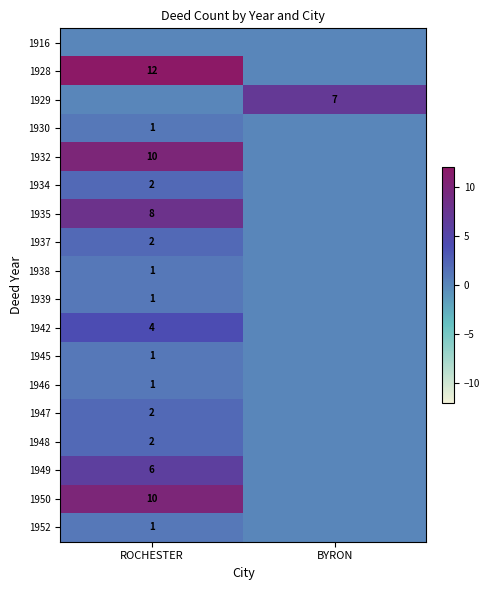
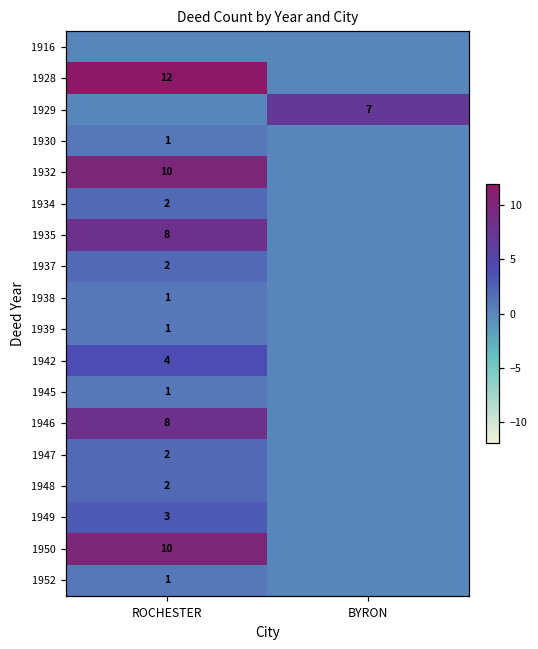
  {
    "1928": {
      "ROCHESTER": 12
    },
    "1929": {
      "BYRON": 7
    },
    "1930": {
      "ROCHESTER": 1
    },
    "1932": {
      "ROCHESTER": 10
    },
    "1934": {
      "ROCHESTER": 2
    },
    "1935": {
      "ROCHESTER": 8
    },
    "1937": {
      "ROCHESTER": 2
    },
    "1938": {
      "ROCHESTER": 1
    },
    "1939": {
      "ROCHESTER": 1
    },
    "1942": {
      "ROCHESTER": 4
    },
    "1945": {
      "ROCHESTER": 1
    },
    "1946": {
-     "ROCHESTER": 1
+     "ROCHESTER": 8
    },
    "1947": {
      "ROCHESTER": 2
    },
    "1948": {
      "ROCHESTER": 2
    },
    "1949": {
-     "ROCHESTER": 6
+     "ROCHESTER": 3
    },
    "1950": {
      "ROCHESTER": 10
    },
    "1952": {
      "ROCHESTER": 1
    }
  }
